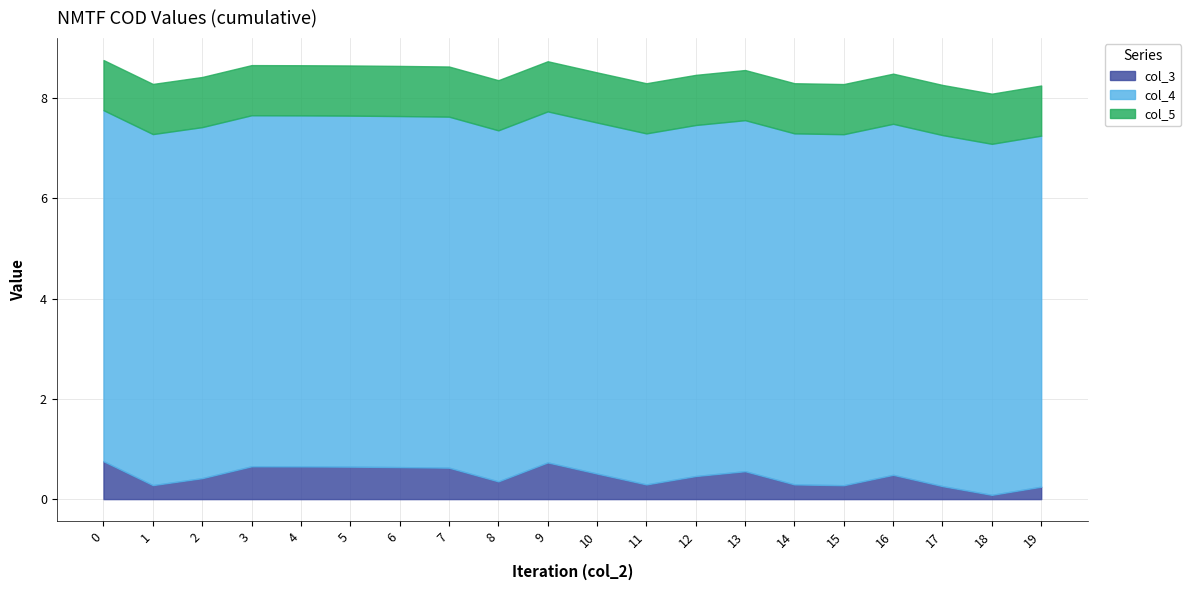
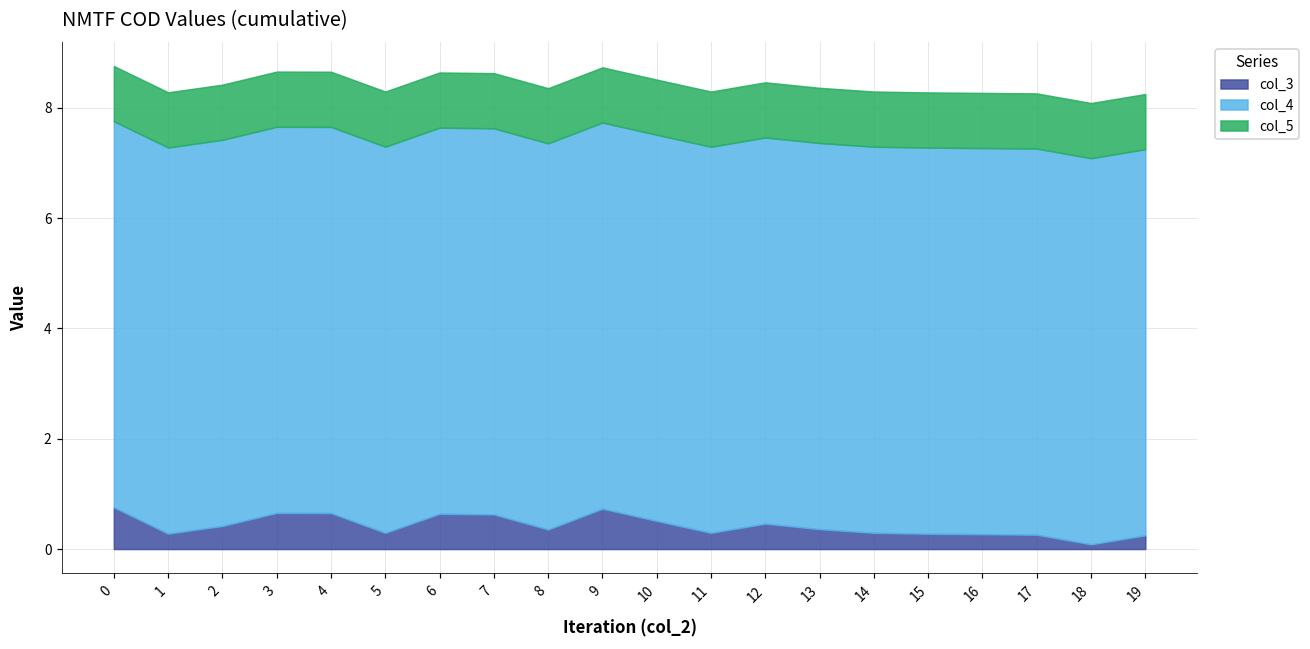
  {
    "col_3": {
      "0": 0.8,
      "1": 0.3,
      "2": 0.4,
      "3": 0.7,
      "4": 0.7,
-     "5": 0.6,
+     "5": 0.3,
      "6": 0.6,
      "7": 0.6,
      "8": 0.4,
      "9": 0.7,
      "10": 0.5,
      "11": 0.3,
      "12": 0.5,
-     "13": 0.6,
+     "13": 0.4,
      "14": 0.3,
      "15": 0.3,
-     "16": 0.5,
+     "16": 0.3,
      "17": 0.3,
      "18": 0.1,
      "19": 0.2
    },
    "col_4": {
      "0": 7.0,
      "1": 7.0,
      "2": 7.0,
      "3": 7.0,
      "4": 7.0,
      "5": 7.0,
      "6": 7.0,
      "7": 7.0,
      "8": 7.0,
      "9": 7.0,
      "10": 7.0,
      "11": 7.0,
      "12": 7.0,
      "13": 7.0,
      "14": 7.0,
      "15": 7.0,
      "16": 7.0,
      "17": 7.0,
      "18": 7.0,
      "19": 7.0
    },
    "col_5": {
      "0": 1.0,
      "1": 1.0,
      "2": 1.0,
      "3": 1.0,
      "4": 1.0,
      "5": 1.0,
      "6": 1.0,
      "7": 1.0,
      "8": 1.0,
      "9": 1.0,
      "10": 1.0,
      "11": 1.0,
      "12": 1.0,
      "13": 1.0,
      "14": 1.0,
      "15": 1.0,
      "16": 1.0,
      "17": 1.0,
      "18": 1.0,
      "19": 1.0
    }
  }
